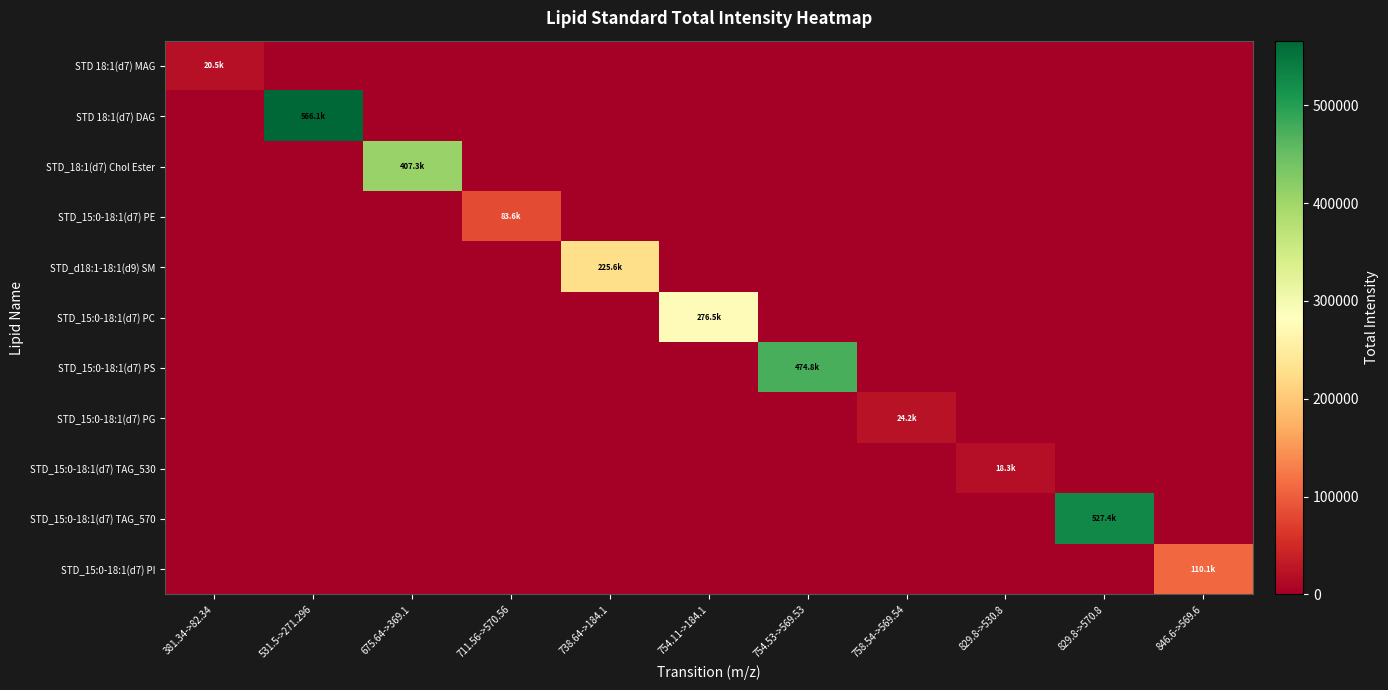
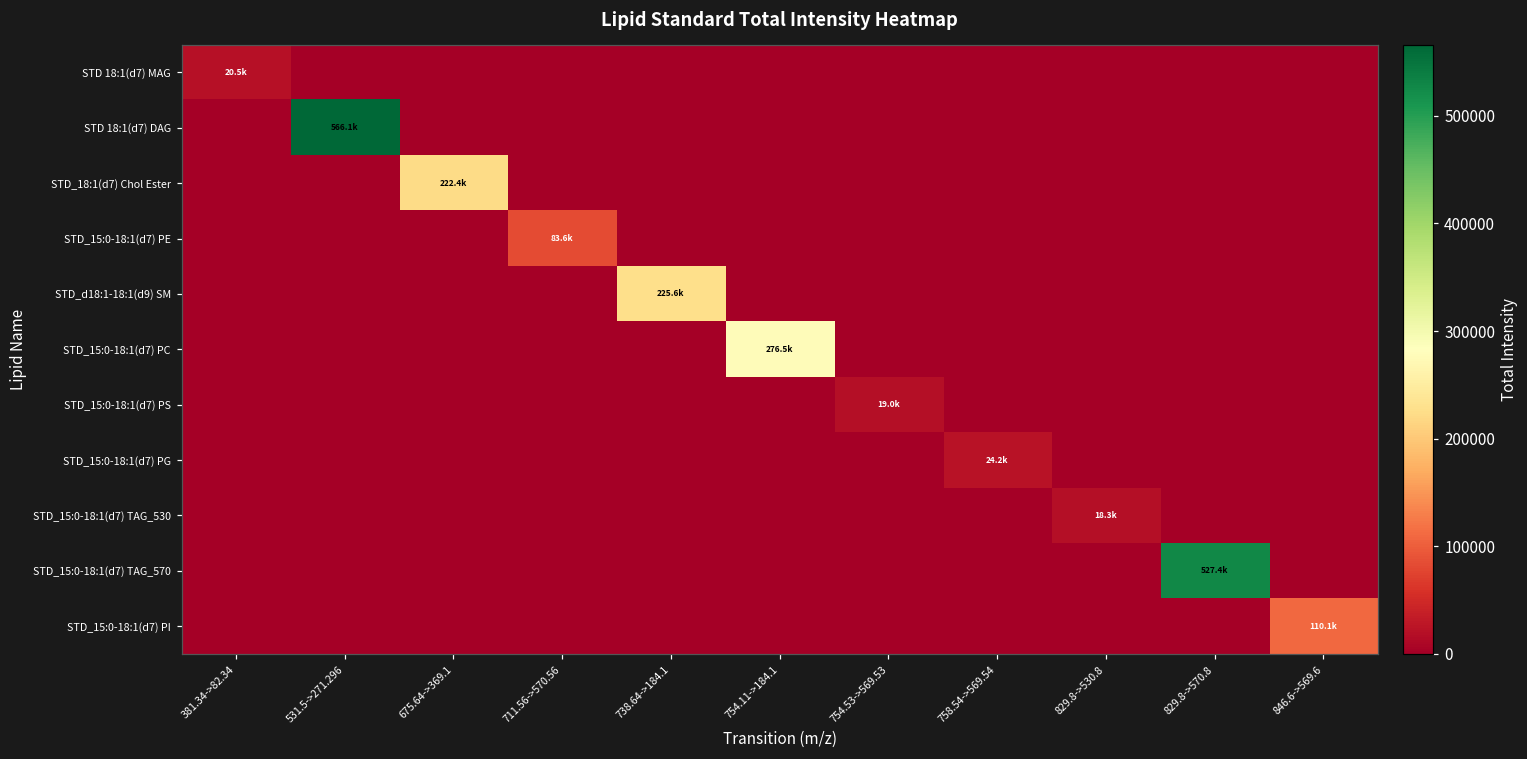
  {
    "STD 18:1(d7) MAG": {
      "381.34->82.34": "20.5k"
    },
    "STD 18:1(d7) DAG": {
      "531.5->271.296": "566.1k"
    },
    "STD_18:1(d7) Chol Ester": {
-     "675.64->369.1": "407.3k"
+     "675.64->369.1": "222.4k"
    },
    "STD_15:0-18:1(d7) PE": {
      "711.56->570.56": "83.6k"
    },
    "STD_d18:1-18:1(d9) SM": {
      "738.64->184.1": "225.6k"
    },
    "STD_15:0-18:1(d7) PC": {
      "754.11->184.1": "276.5k"
    },
    "STD_15:0-18:1(d7) PS": {
-     "754.53->569.53": "474.8k"
+     "754.53->569.53": "19.0k"
    },
    "STD_15:0-18:1(d7) PG": {
      "758.54->569.54": "24.2k"
    },
    "STD_15:0-18:1(d7) TAG_530": {
      "829.8->530.8": "18.3k"
    },
    "STD_15:0-18:1(d7) TAG_570": {
      "829.8->570.8": "527.4k"
    },
    "STD_15:0-18:1(d7) PI": {
      "846.6->569.6": "110.1k"
    }
  }
